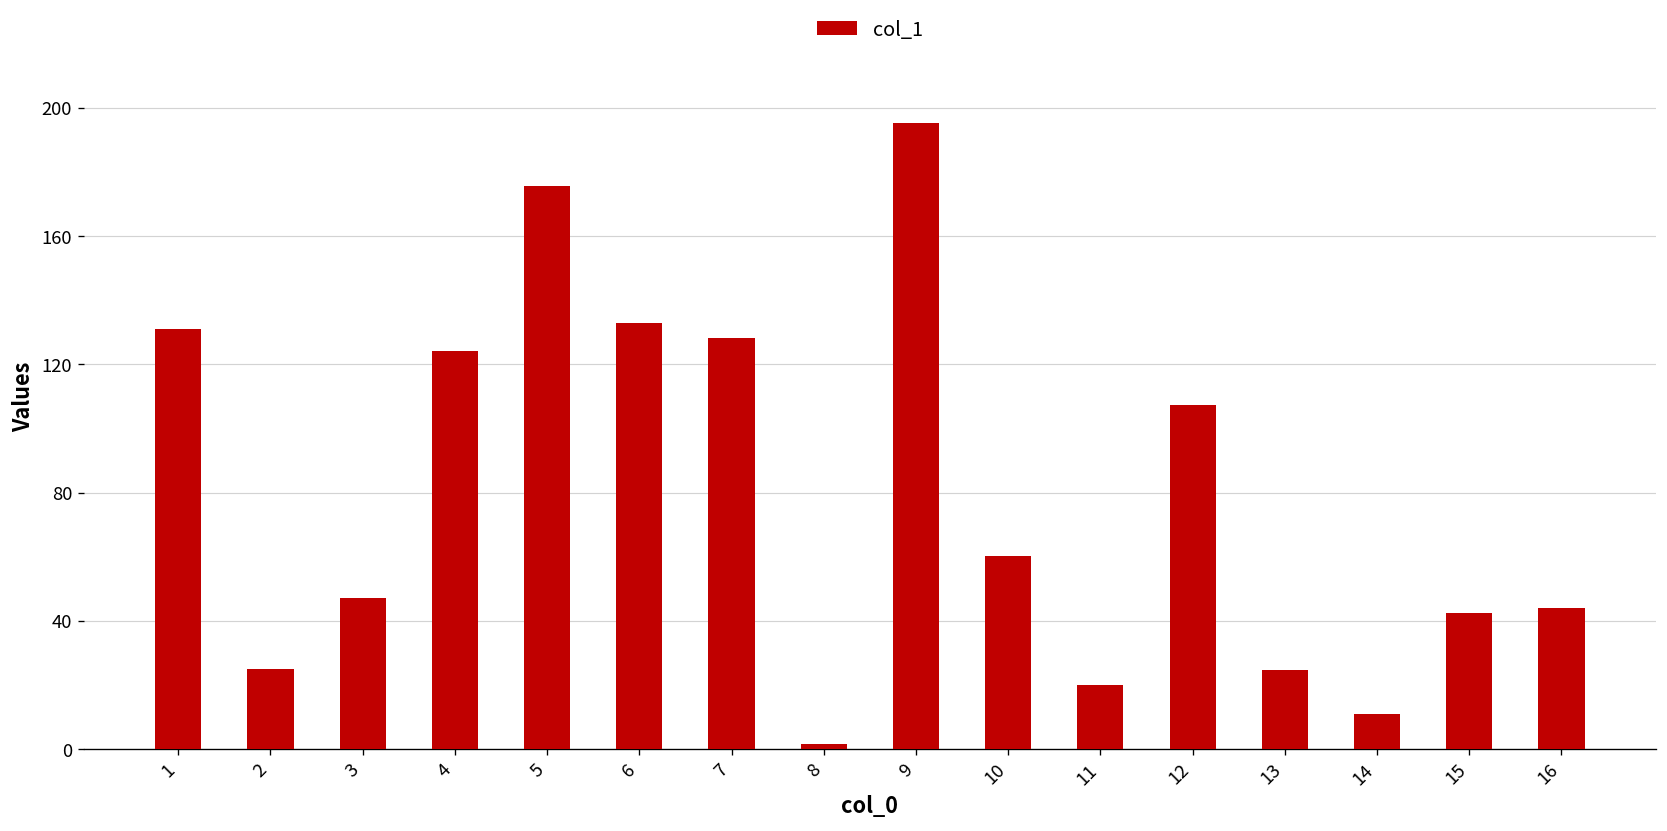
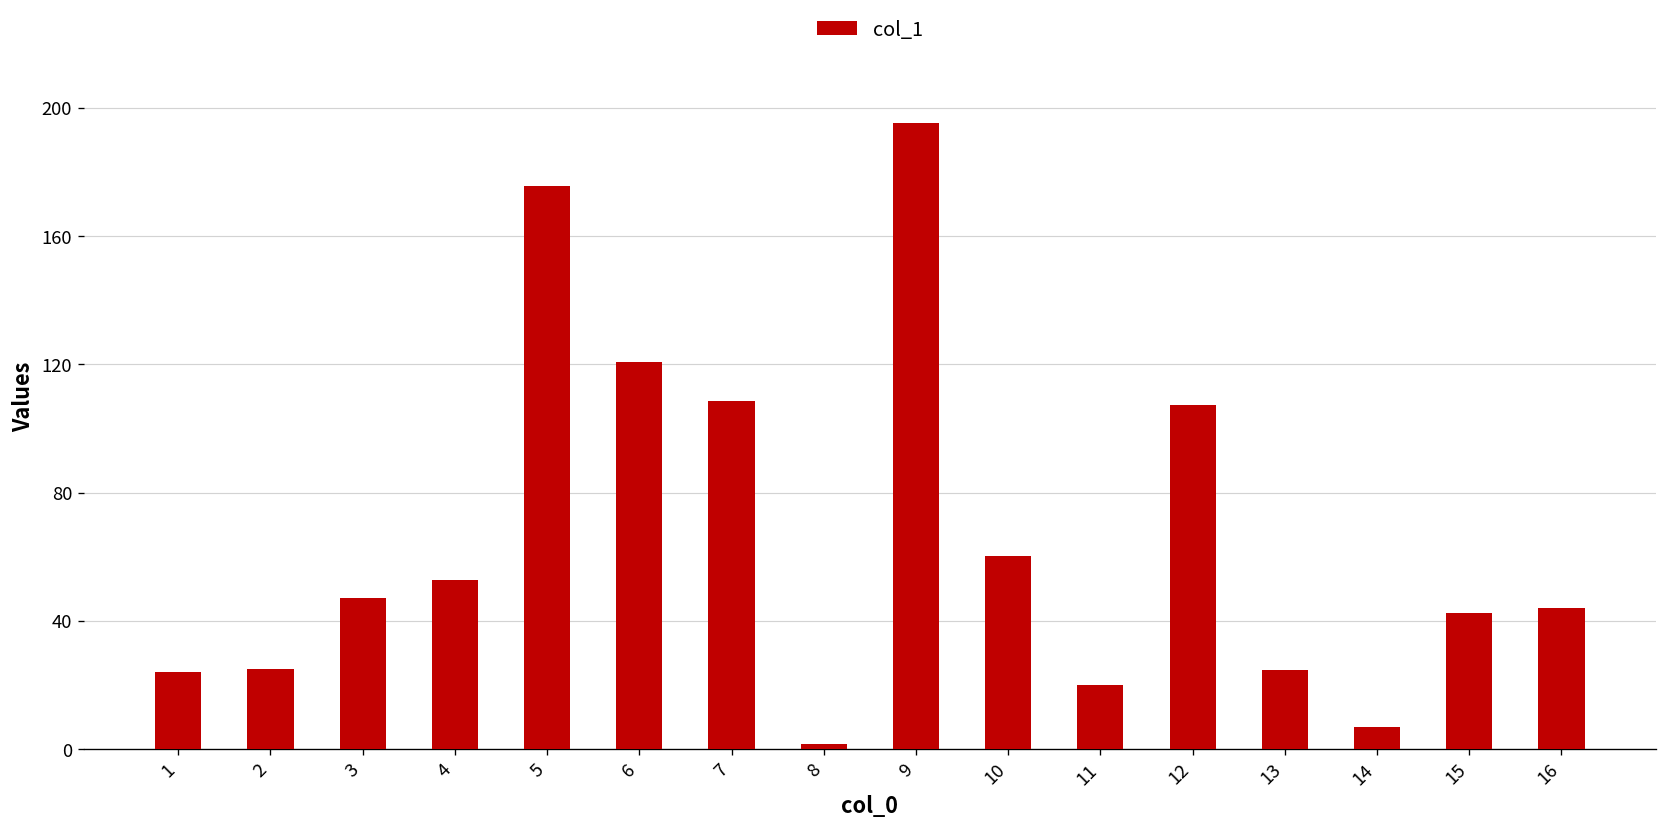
  {
-   "1": 131,
+   "1": 24,
    "2": 25,
    "3": 47,
-   "4": 124,
+   "4": 53,
    "5": 176,
-   "6": 133,
-   "7": 128,
+   "6": 121,
+   "7": 109,
    "8": 2,
    "9": 195,
    "10": 60,
    "11": 20,
    "12": 107,
    "13": 25,
-   "14": 11,
+   "14": 7,
    "15": 42,
    "16": 44
  }
